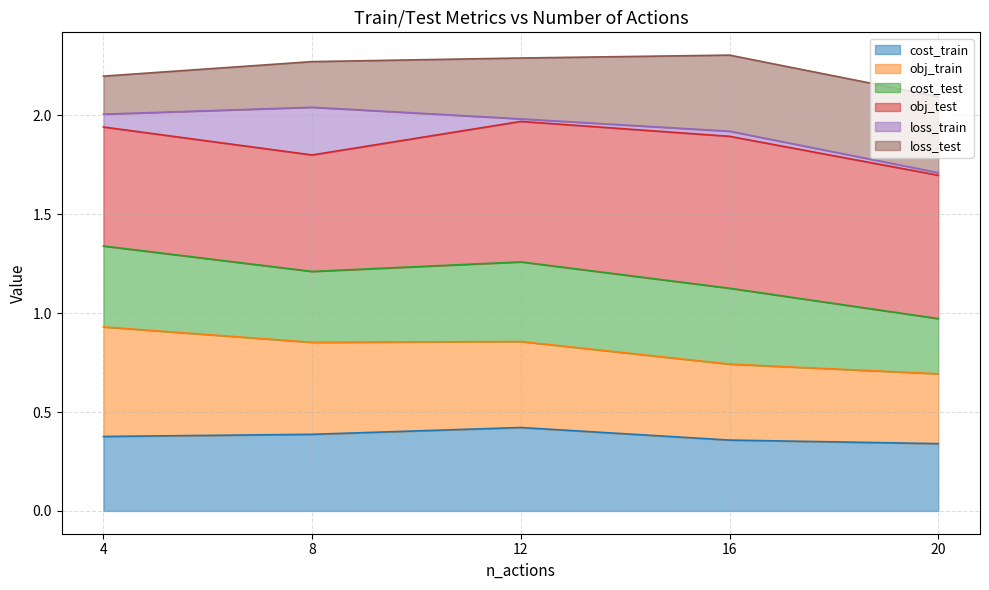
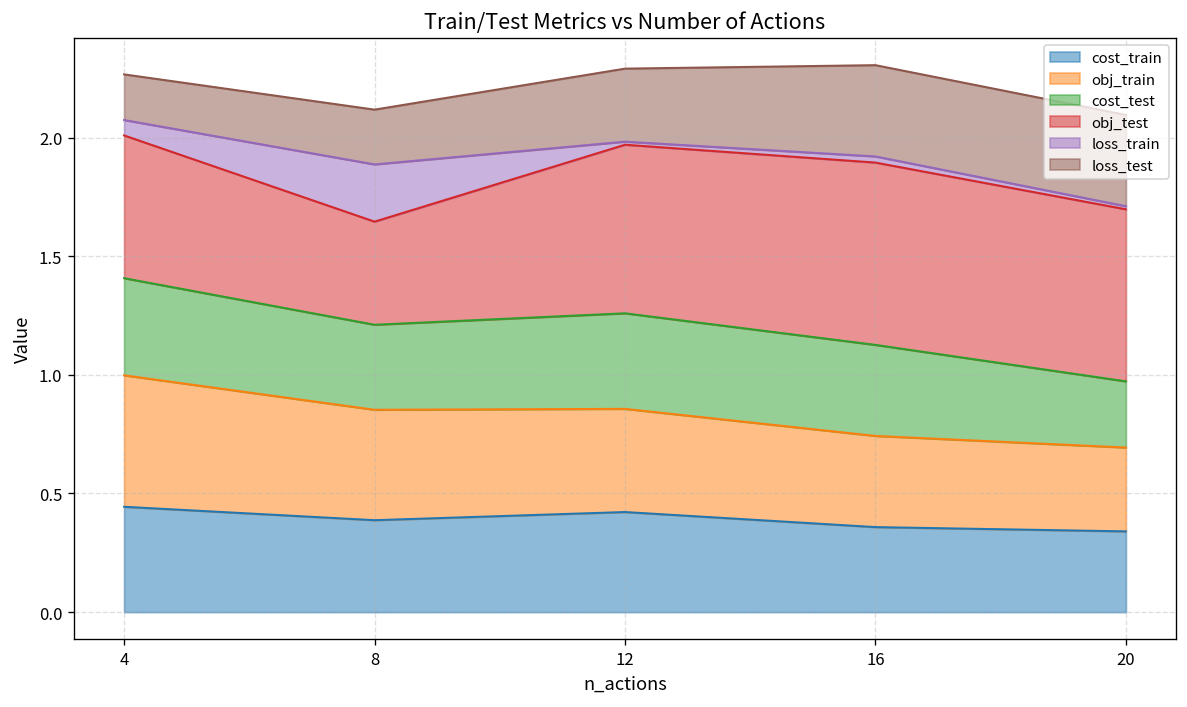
  {
    "cost_train": {
-     "4": 0.38,
+     "4": 0.44,
      "8": 0.39,
      "12": 0.42,
      "16": 0.36,
      "20": 0.34
    },
    "obj_train": {
      "4": 0.55,
      "8": 0.47,
      "12": 0.43,
      "16": 0.38,
      "20": 0.35
    },
    "cost_test": {
      "4": 0.41,
      "8": 0.36,
      "12": 0.40,
      "16": 0.38,
      "20": 0.28
    },
    "obj_test": {
      "4": 0.60,
-     "8": 0.59,
+     "8": 0.43,
      "16": 0.77
    },
    "loss_train": {
      "4": 0.06,
      "8": 0.24,
      "16": 0.03
    },
    "loss_test": {
      "4": 0.19,
      "8": 0.23,
      "12": 0.31,
      "16": 0.38
    }
  }
